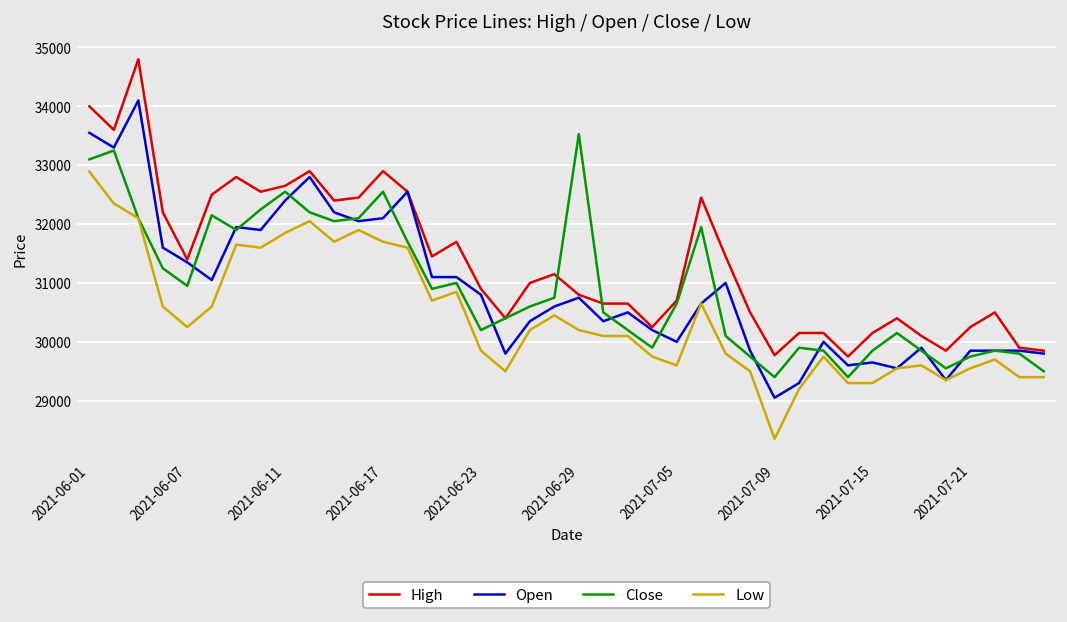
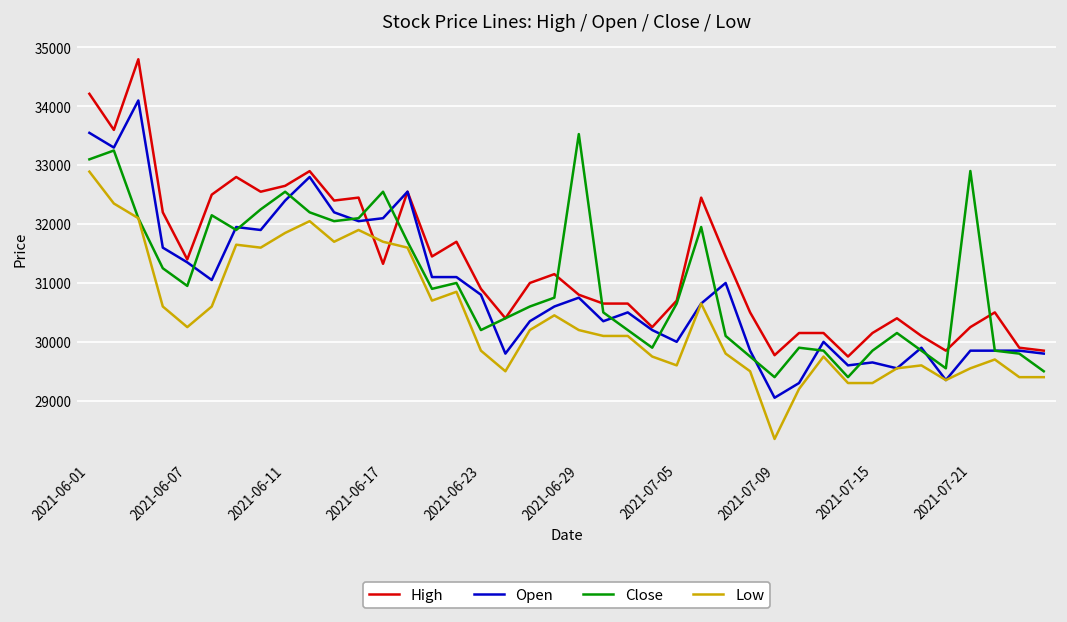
  {
    "High": {
-     "2021-06-01": 34000,
+     "2021-06-01": 34200,
      "2021-06-11": 32700,
-     "2021-06-17": 32900,
+     "2021-06-17": 31300,
      "2021-06-23": 30900,
      "2021-07-09": 29800,
      "2021-07-15": 30200,
      "2021-07-21": 30300
    },
    "Open": {
      "2021-06-01": 33600,
      "2021-06-11": 32400,
      "2021-06-17": 32100,
      "2021-06-23": 30800,
      "2021-07-05": 30000,
      "2021-07-09": 29100,
      "2021-07-15": 29700,
      "2021-07-21": 29900
    },
    "Close": {
      "2021-06-01": 33100,
      "2021-06-07": 31000,
      "2021-06-11": 32600,
      "2021-06-17": 32600,
      "2021-06-23": 30200,
      "2021-06-29": 33500,
      "2021-07-09": 29400,
      "2021-07-15": 29900,
-     "2021-07-21": 29800
+     "2021-07-21": 32900
    },
    "Low": {
      "2021-06-01": 32900,
      "2021-06-07": 30300,
      "2021-06-11": 31900,
      "2021-06-17": 31700,
      "2021-06-23": 29900,
      "2021-06-29": 30200,
      "2021-07-05": 29600,
      "2021-07-09": 28400,
      "2021-07-15": 29300,
      "2021-07-21": 29600
    }
  }
